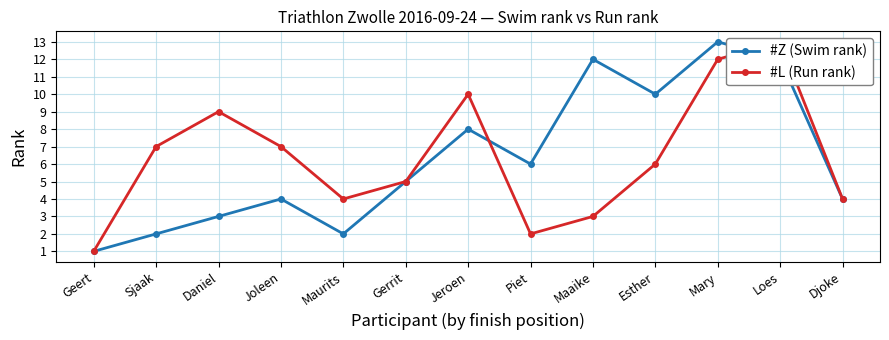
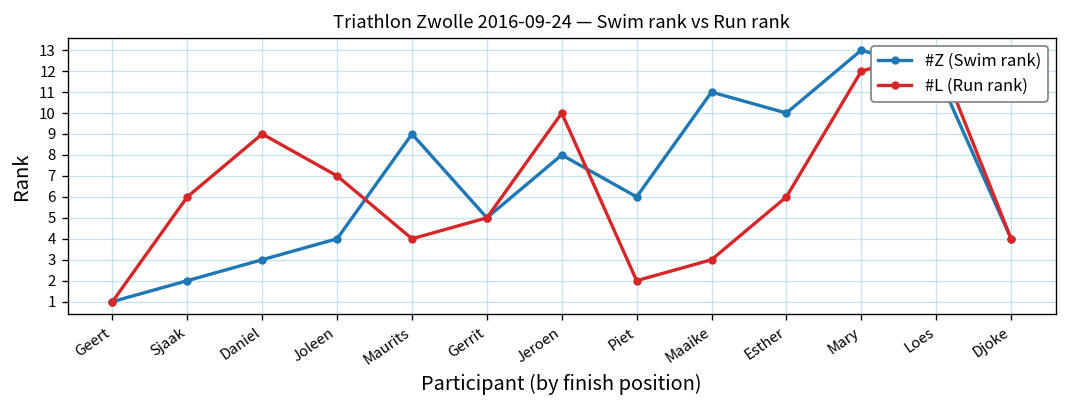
  {
    "#Z (Swim rank)": {
      "Sjaak": 2,
      "Daniel": 3,
      "Joleen": 4,
-     "Maurits": 2,
+     "Maurits": 9,
      "Jeroen": 8,
      "Piet": 6,
-     "Maaike": 12,
+     "Maaike": 11,
      "Esther": 10,
      "Mary": 13
    },
    "#L (Run rank)": {
-     "Sjaak": 7,
+     "Sjaak": 6,
      "Daniel": 9,
      "Joleen": 7,
      "Maurits": 4,
      "Jeroen": 10,
      "Piet": 2,
      "Maaike": 3,
      "Esther": 6,
      "Mary": 12
    }
  }
